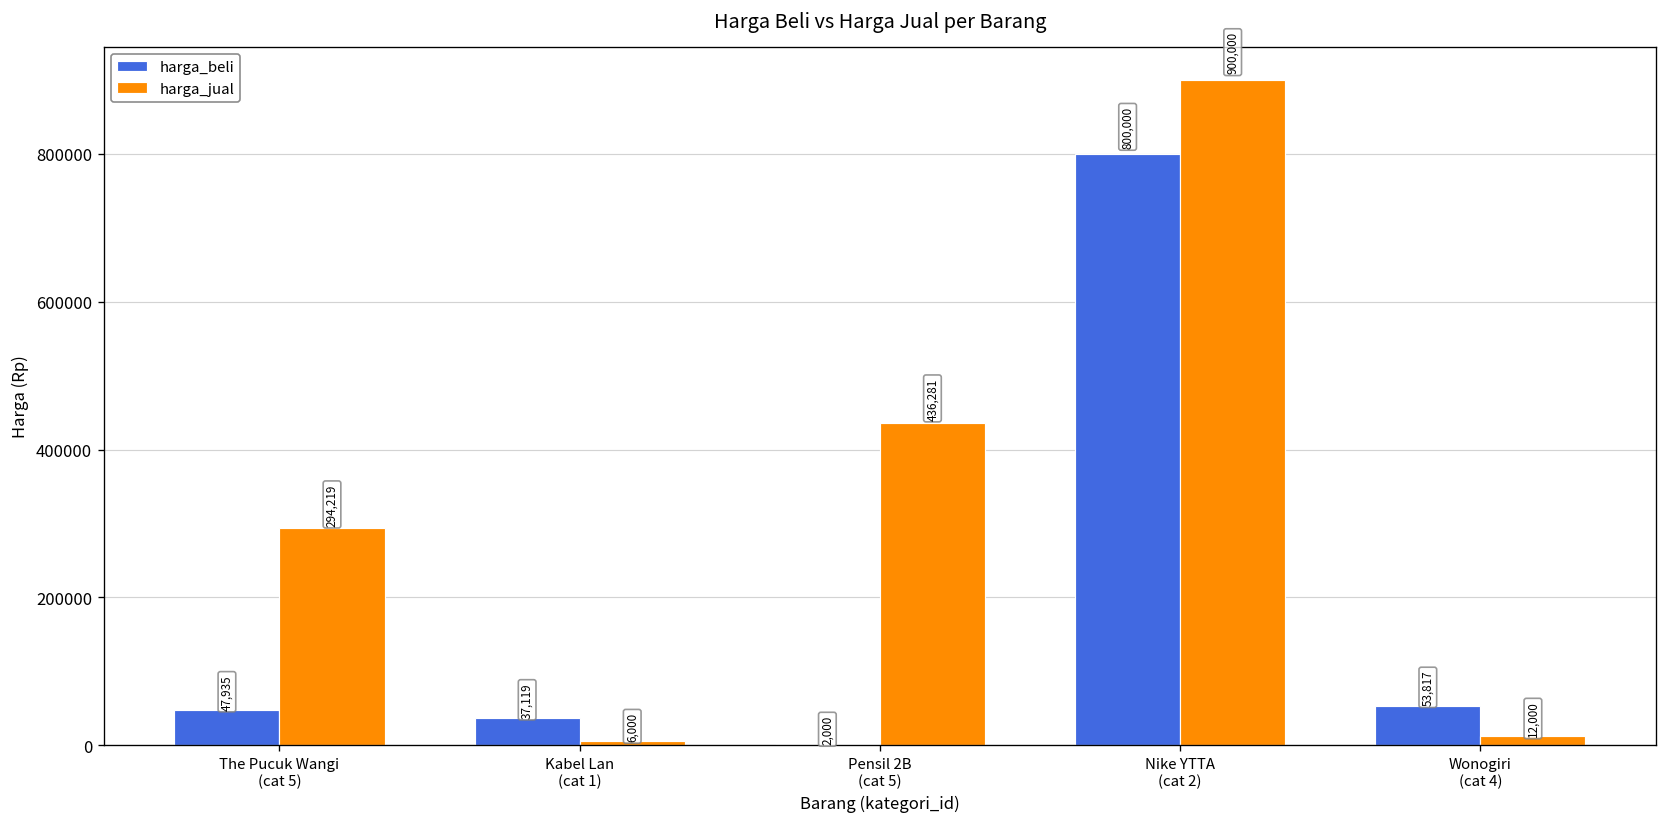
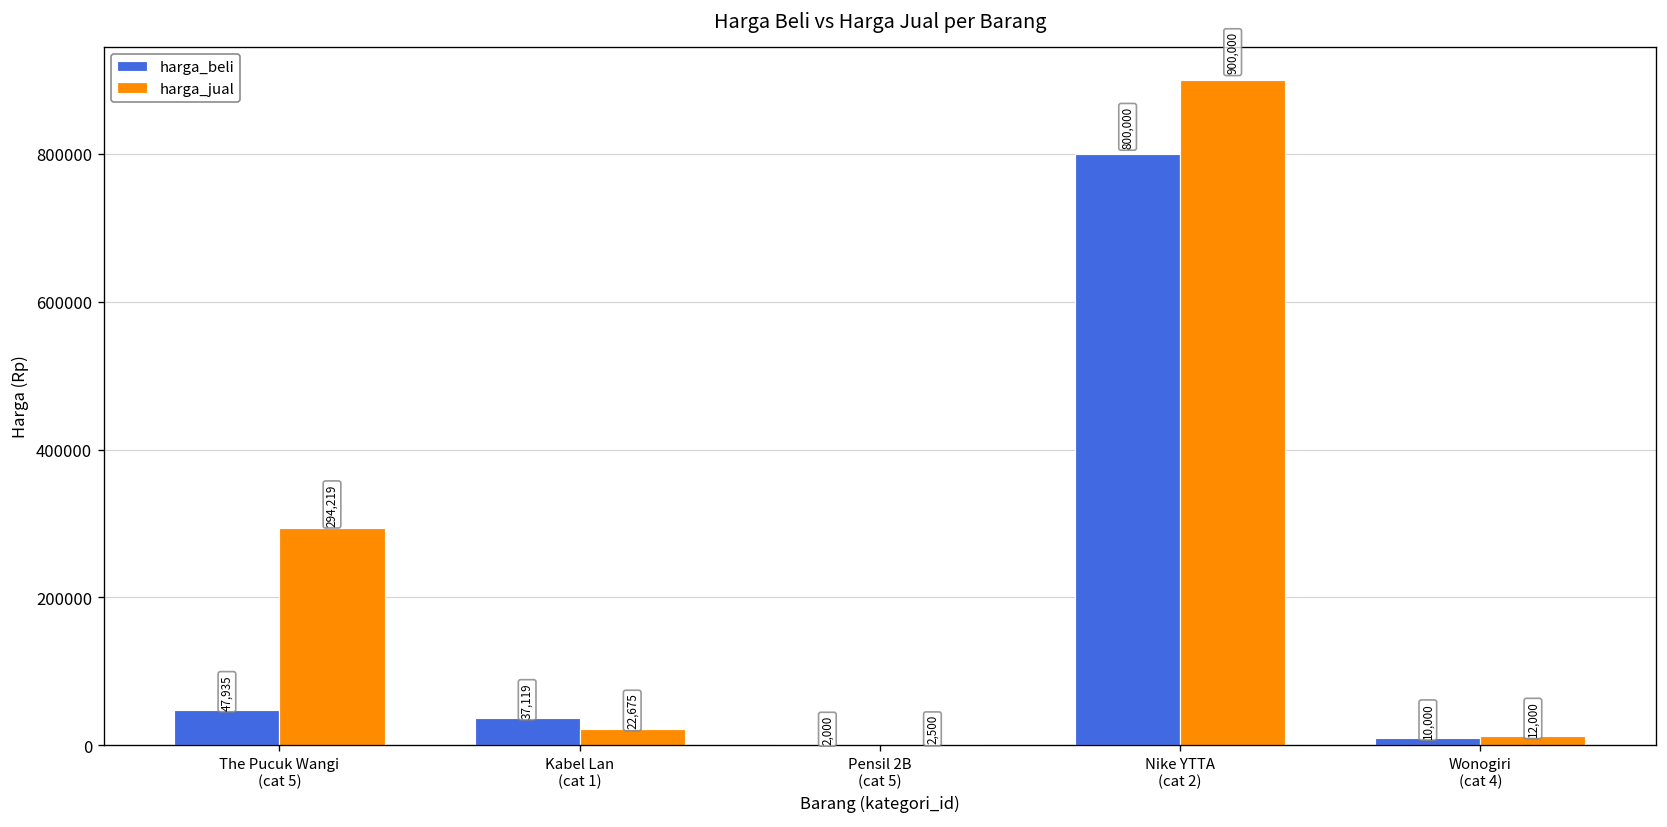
  {
    "harga_beli": {
-     "Wonogiri (cat 4)": "53,817"
+     "Wonogiri (cat 4)": "10,000"
    },
    "harga_jual": {
-     "Kabel Lan (cat 1)": "6,000",
-     "Pensil 2B (cat 5)": "436,281"
+     "Kabel Lan (cat 1)": "22,675",
+     "Pensil 2B (cat 5)": "2,500"
    }
  }
